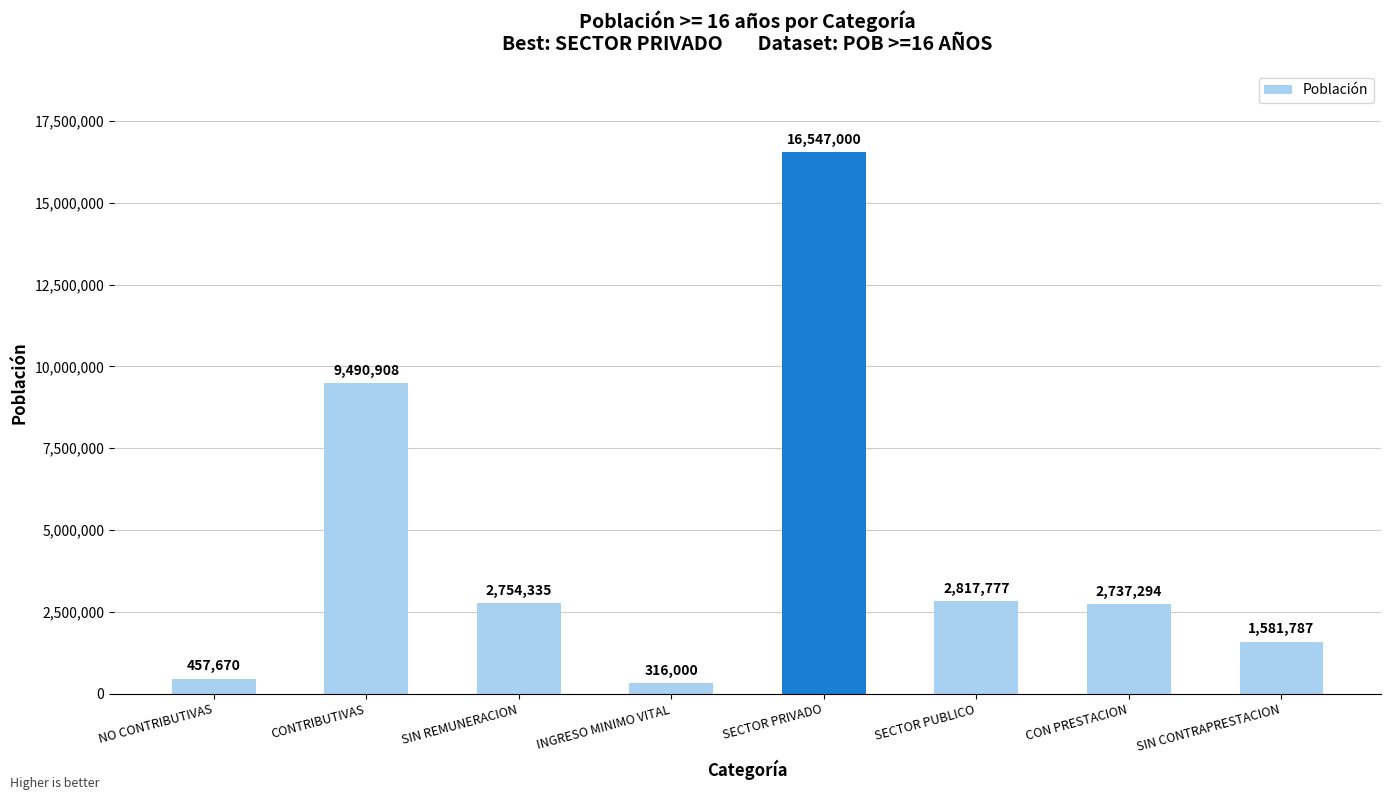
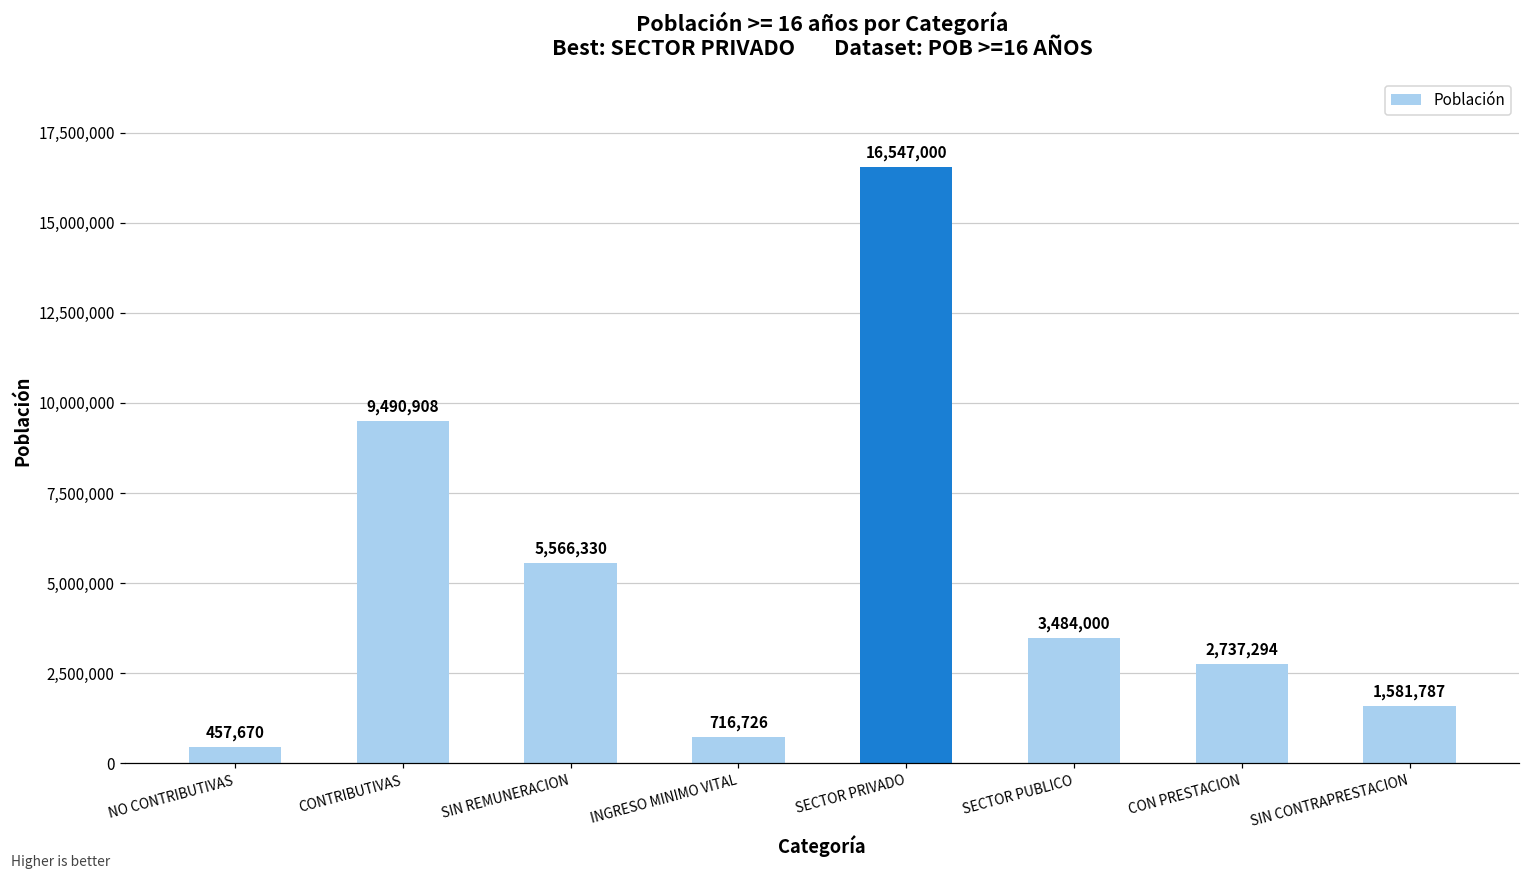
  {
    "NO CONTRIBUTIVAS": "457,670",
    "CONTRIBUTIVAS": "9,490,908",
-   "SIN REMUNERACION": "2,754,335",
-   "INGRESO MINIMO VITAL": "316,000",
+   "SIN REMUNERACION": "5,566,330",
+   "INGRESO MINIMO VITAL": "716,726",
    "SECTOR PRIVADO": "16,547,000",
-   "SECTOR PUBLICO": "2,817,777",
+   "SECTOR PUBLICO": "3,484,000",
    "CON PRESTACION": "2,737,294",
    "SIN CONTRAPRESTACION": "1,581,787"
  }
